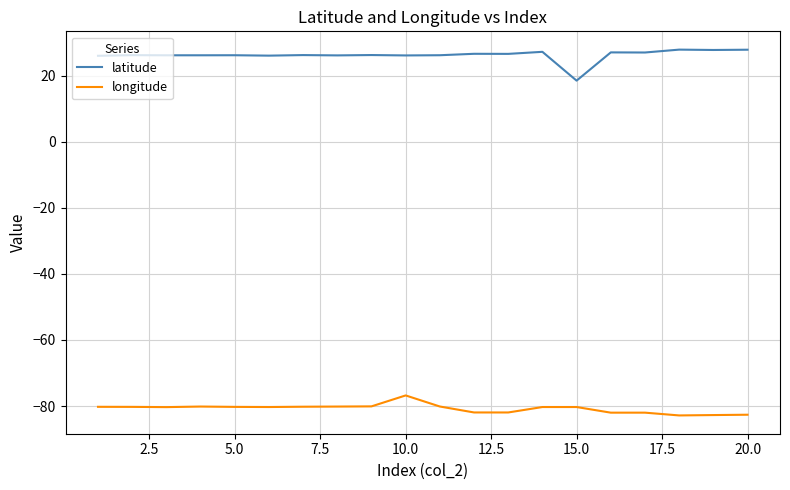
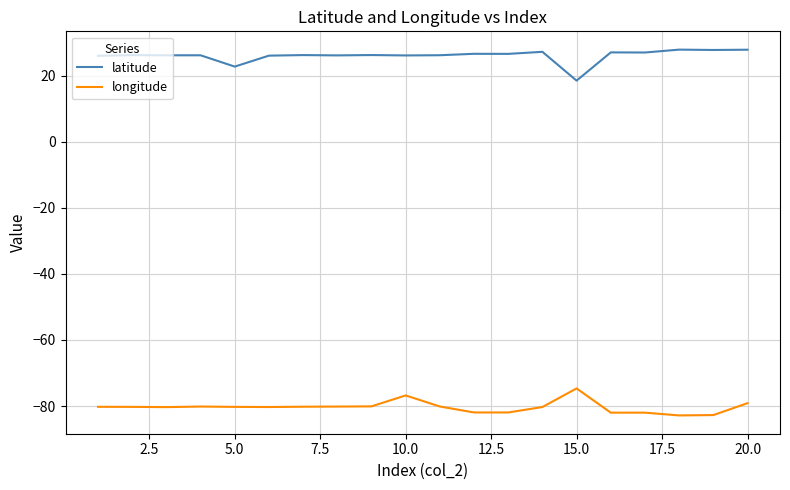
  {
    "latitude": {
-     "5.0": 26,
+     "5.0": 23,
      "10.0": 26,
      "15.0": 18,
      "20.0": 28
    },
    "longitude": {
      "5.0": -80,
      "10.0": -77,
-     "15.0": -80,
-     "20.0": -83
+     "15.0": -75,
+     "20.0": -79
    }
  }
